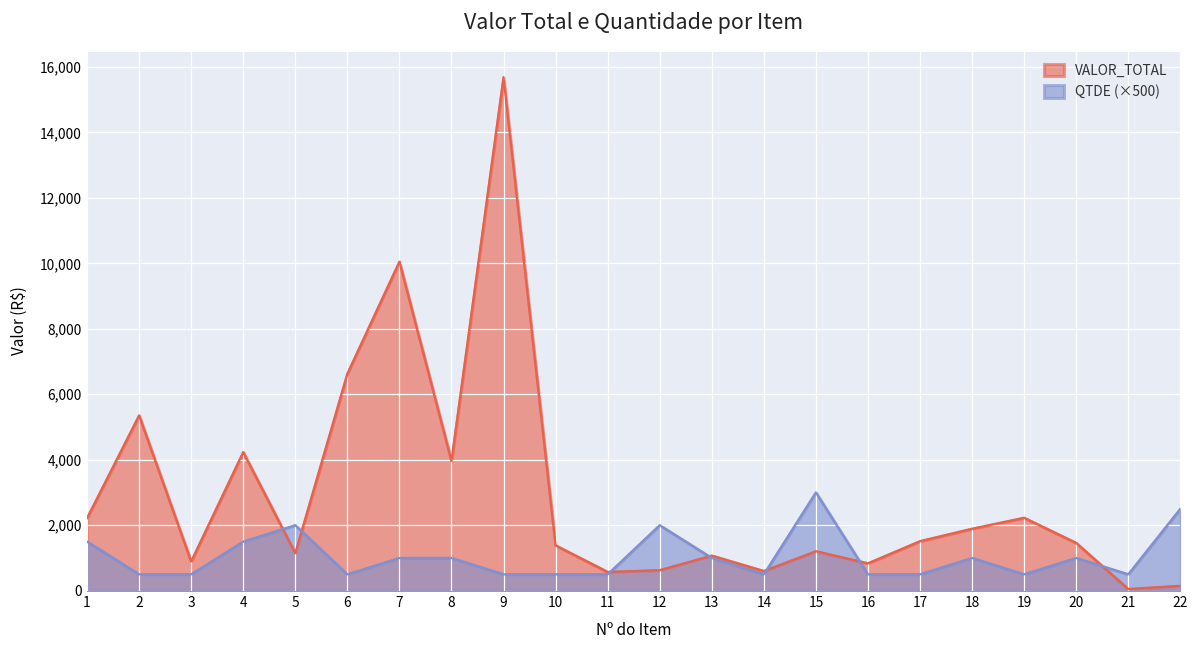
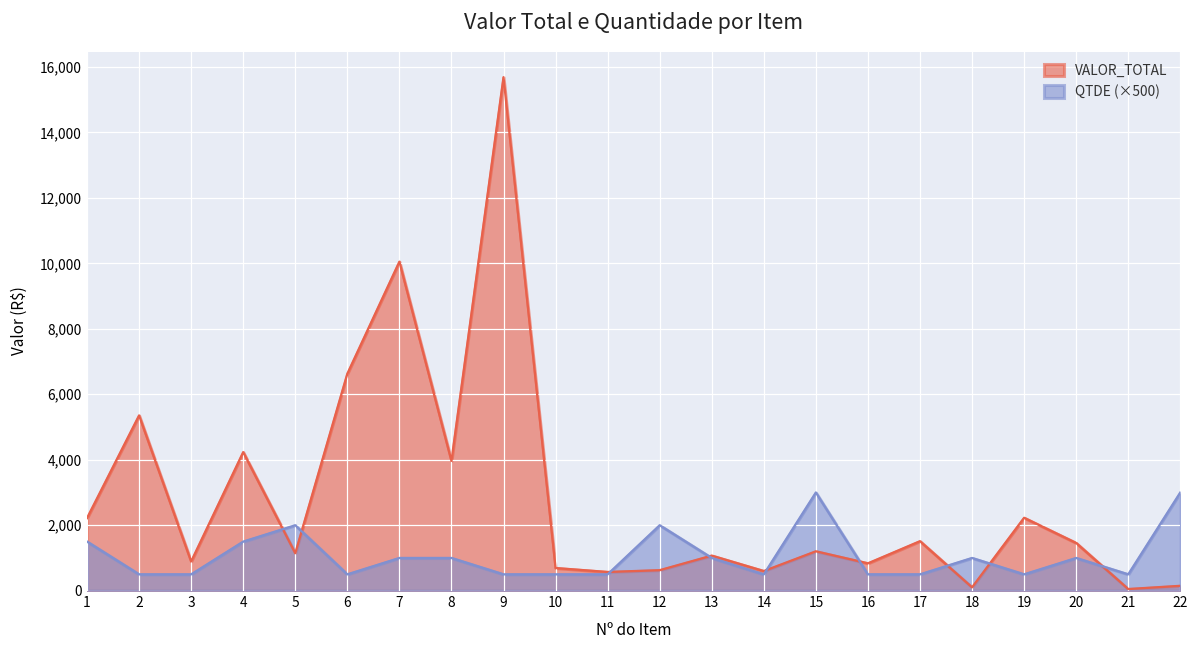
  {
    "VALOR_TOTAL": {
      "1": "2,200",
      "2": "5,400",
      "3": "900",
      "4": "4,200",
      "5": "1,100",
      "6": "6,600",
      "7": "10,000",
      "8": "4,000",
      "9": "15,700",
-     "10": "1,400",
+     "10": "700",
      "12": "600",
      "14": "600",
      "15": "1,200",
      "16": "800",
      "17": "1,500",
-     "18": "1,900",
+     "18": "100",
      "19": "2,200",
      "20": "1,500",
      "21": "100",
      "22": "100"
    },
    "QTDE (×500)": {
      "1": "1,500",
      "2": "500",
      "3": "500",
      "4": "1,500",
      "5": "2,000",
      "6": "500",
      "7": "1,000",
      "8": "1,000",
      "9": "500",
      "10": "500",
      "12": "2,000",
      "14": "500",
      "15": "3,000",
      "16": "500",
      "17": "500",
      "18": "1,000",
      "19": "500",
      "20": "1,000",
      "21": "500",
-     "22": "2,500"
+     "22": "3,000"
    }
  }
